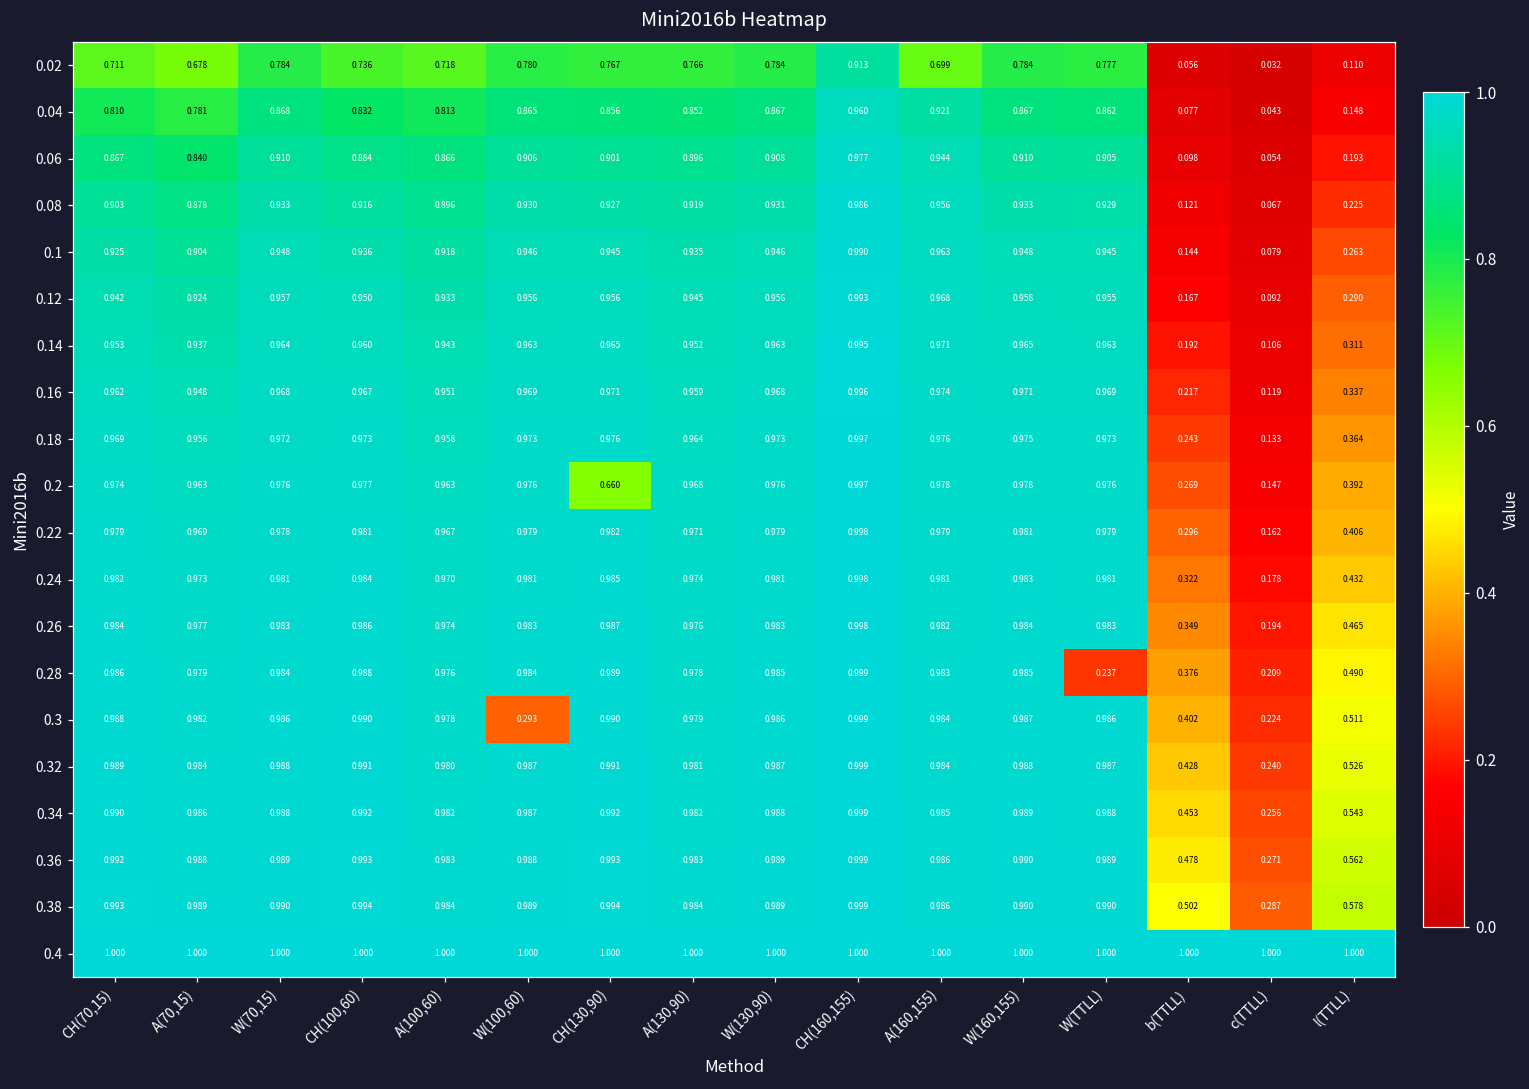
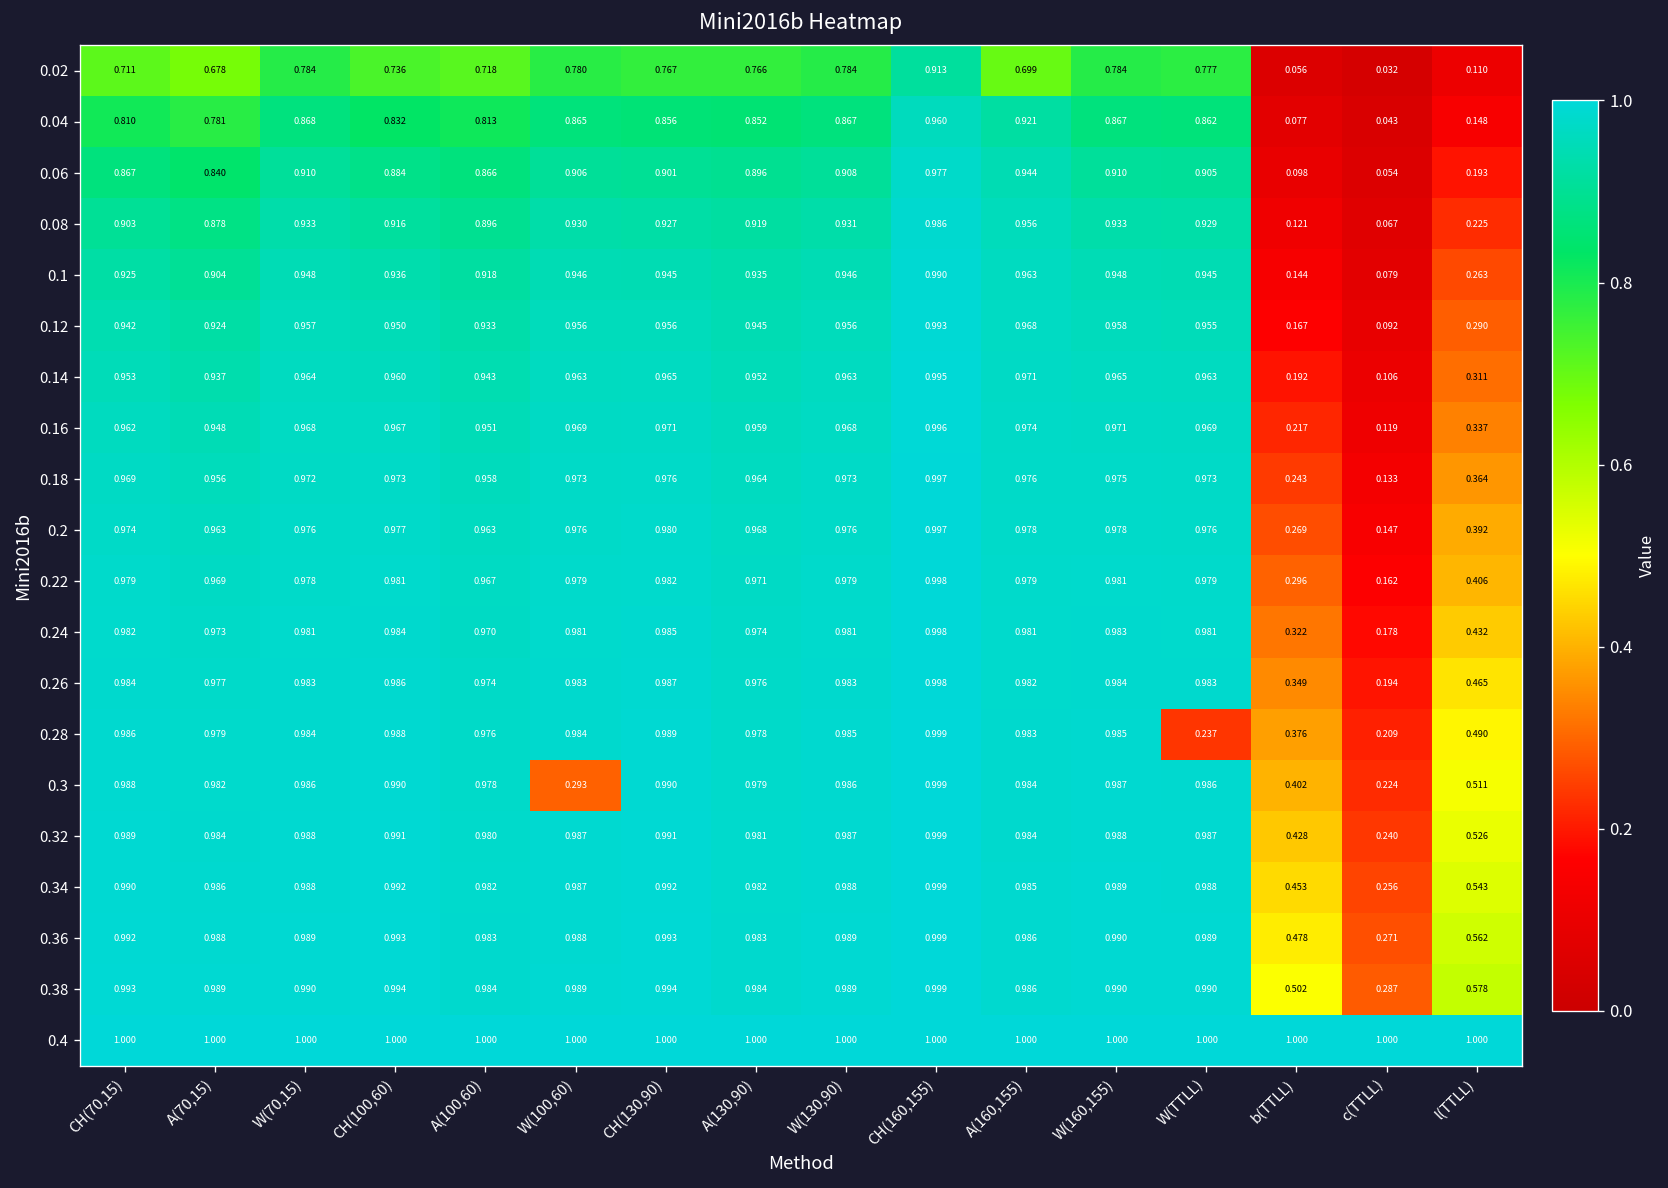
  {
    "0.2": {
      "CH(70,15)": 0.974,
      "A(70,15)": 0.963,
      "W(70,15)": 0.976,
      "CH(100,60)": 0.977,
      "A(100,60)": 0.963,
      "W(100,60)": 0.976,
-     "CH(130,90)": 0.660,
+     "CH(130,90)": 0.980,
      "A(130,90)": 0.968,
      "W(130,90)": 0.976,
      "CH(160,155)": 0.997,
      "A(160,155)": 0.978,
      "W(160,155)": 0.978,
      "W(TTLL)": 0.976,
      "b(TTLL)": 0.269,
      "c(TTLL)": 0.147,
      "l(TTLL)": 0.392
    }
  }
